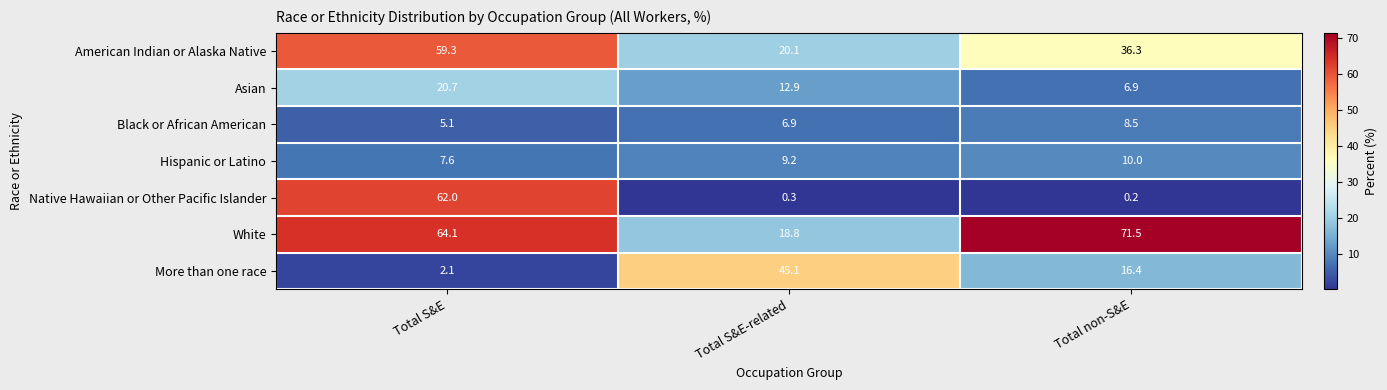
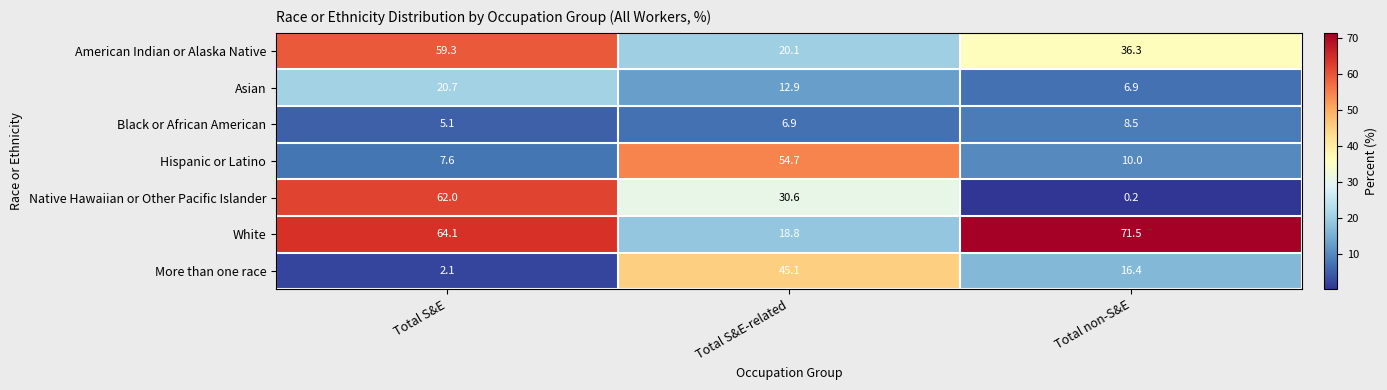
  {
    "American Indian or Alaska Native": {
      "Total S&E": 59.3,
      "Total S&E-related": 20.1,
      "Total non-S&E": 36.3
    },
    "Asian": {
      "Total S&E": 20.7,
      "Total S&E-related": 12.9,
      "Total non-S&E": 6.9
    },
    "Black or African American": {
      "Total S&E": 5.1,
      "Total S&E-related": 6.9,
      "Total non-S&E": 8.5
    },
    "Hispanic or Latino": {
      "Total S&E": 7.6,
-     "Total S&E-related": 9.2,
+     "Total S&E-related": 54.7,
      "Total non-S&E": 10.0
    },
    "Native Hawaiian or Other Pacific Islander": {
      "Total S&E": 62.0,
-     "Total S&E-related": 0.3,
+     "Total S&E-related": 30.6,
      "Total non-S&E": 0.2
    },
    "White": {
      "Total S&E": 64.1,
      "Total S&E-related": 18.8,
      "Total non-S&E": 71.5
    },
    "More than one race": {
      "Total S&E": 2.1,
      "Total S&E-related": 45.1,
      "Total non-S&E": 16.4
    }
  }
